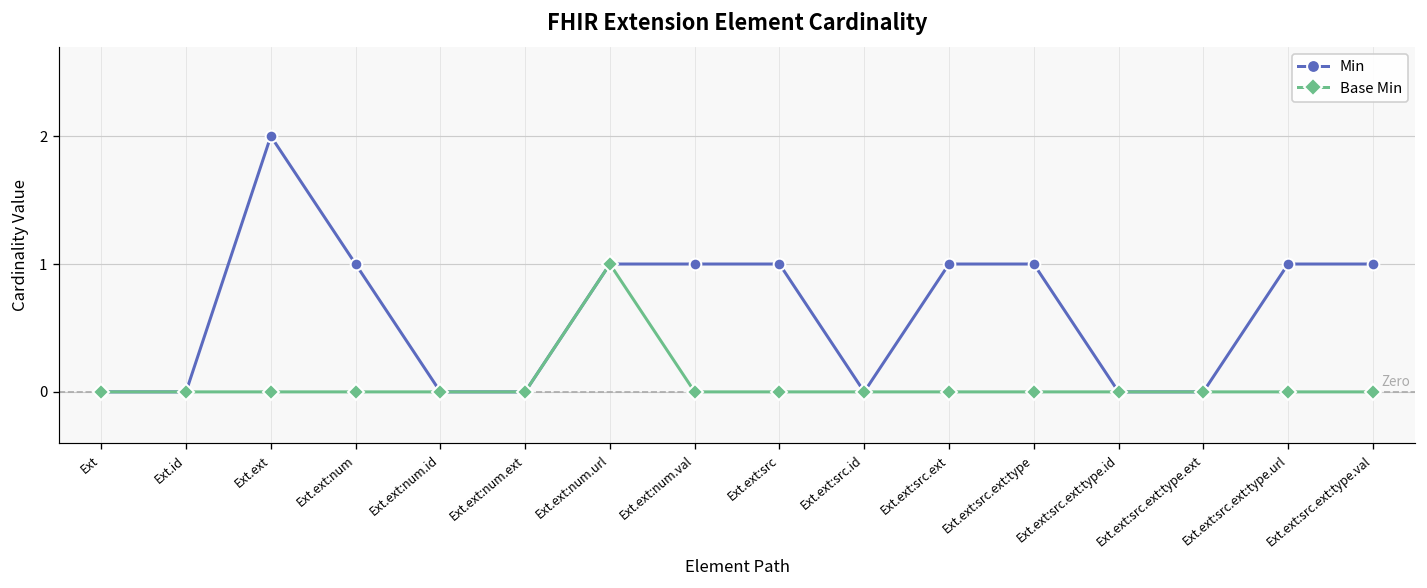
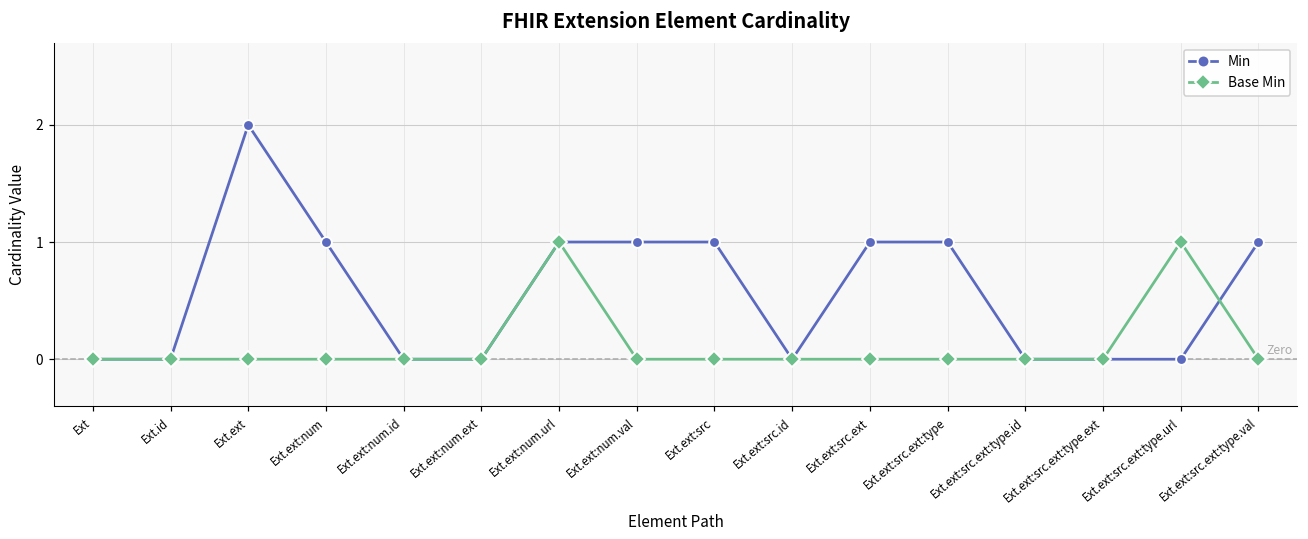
  {
    "Min": {
      "Ext.ext": 2,
      "Ext.ext:num": 1,
      "Ext.ext:num.val": 1,
      "Ext.ext:src": 1,
      "Ext.ext:src.ext": 1,
      "Ext.ext:src.ext:type": 1,
-     "Ext.ext:src.ext:type.url": 1,
+     "Ext.ext:src.ext:type.url": 0,
      "Ext.ext:src.ext:type.val": 1
    },
    "Base Min": {
      "Ext.ext": 0,
      "Ext.ext:num": 0,
      "Ext.ext:num.val": 0,
      "Ext.ext:src": 0,
      "Ext.ext:src.ext": 0,
      "Ext.ext:src.ext:type": 0,
-     "Ext.ext:src.ext:type.url": 0,
+     "Ext.ext:src.ext:type.url": 1,
      "Ext.ext:src.ext:type.val": 0
    }
  }
